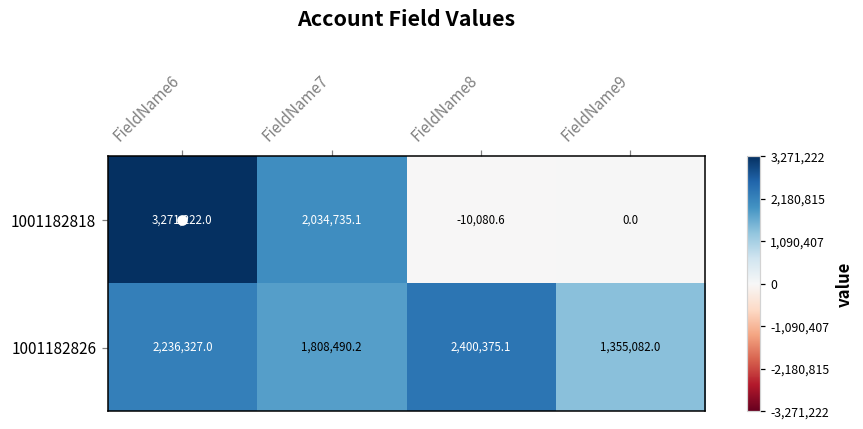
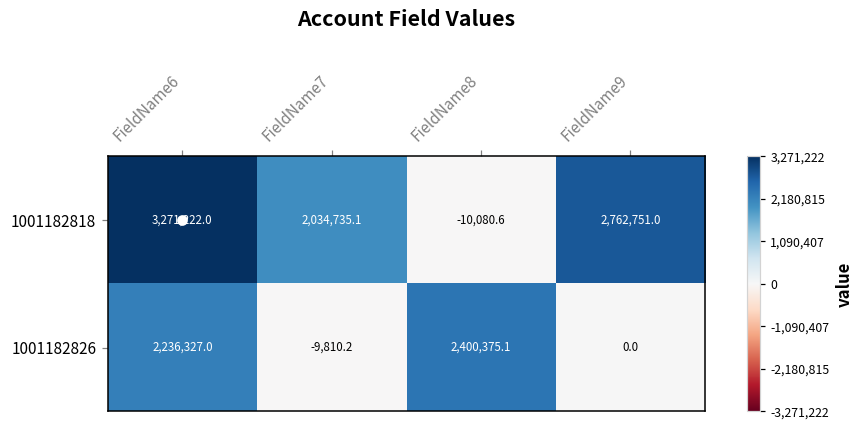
  {
    "1001182818": {
      "FieldName7": "2,034,735.1",
      "FieldName8": "-10,080.6",
-     "FieldName9": "0.0"
+     "FieldName9": "2,762,751.0"
    },
    "1001182826": {
      "FieldName6": "2,236,327.0",
-     "FieldName7": "1,808,490.2",
+     "FieldName7": "-9,810.2",
      "FieldName8": "2,400,375.1",
-     "FieldName9": "1,355,082.0"
+     "FieldName9": "0.0"
    }
  }
